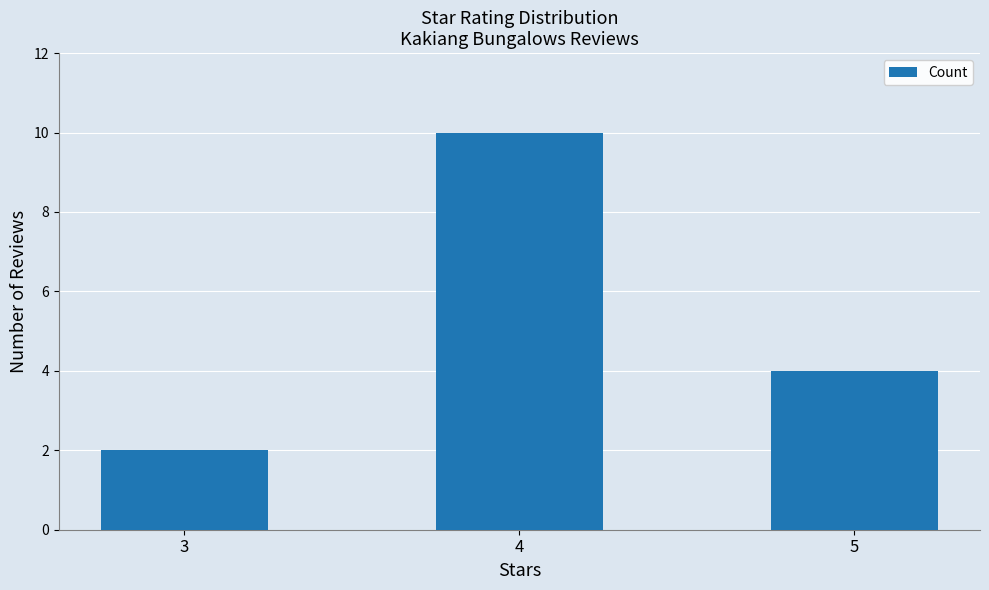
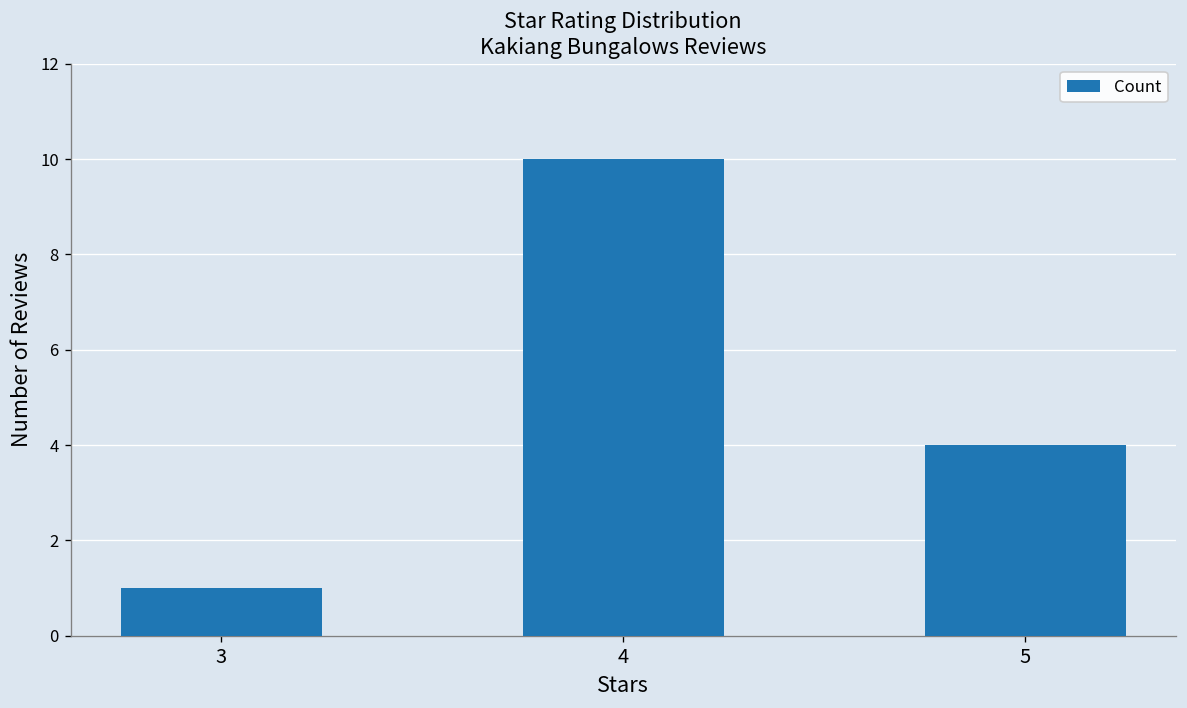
  {
-   "3": 2,
+   "3": 1,
    "4": 10,
    "5": 4
  }
